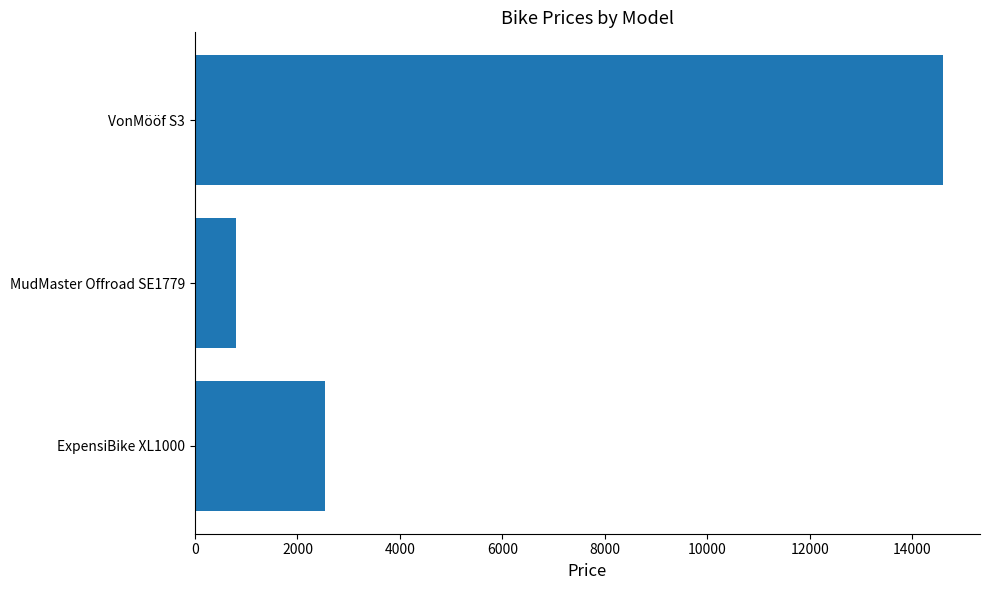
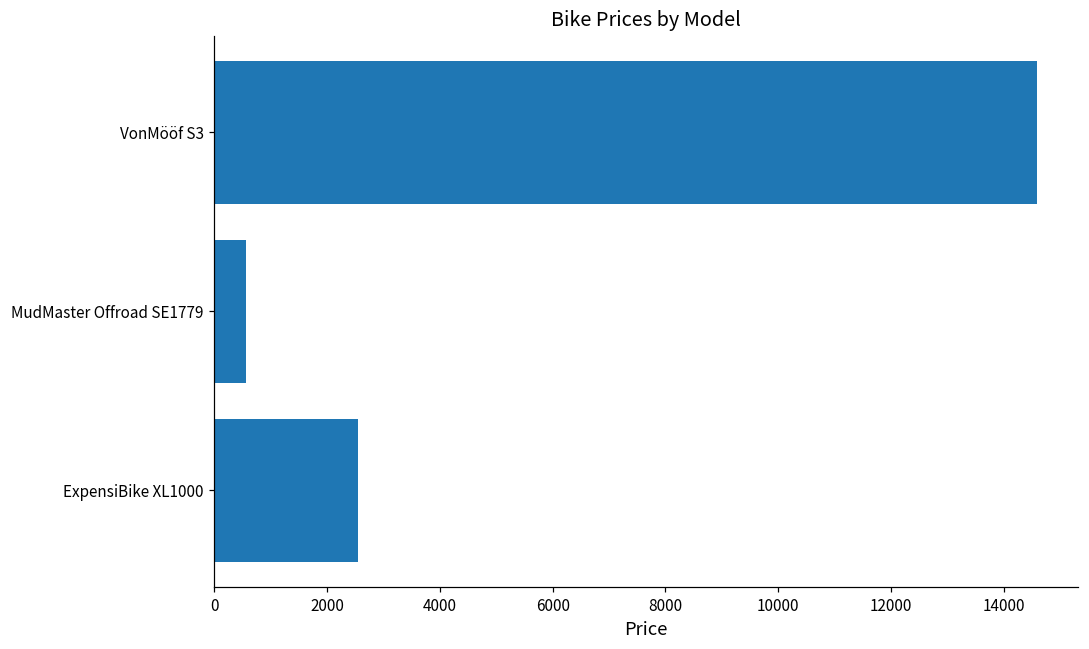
  {
    "VonMööf S3": 14600,
-   "MudMaster Offroad SE1779": 800,
+   "MudMaster Offroad SE1779": 600,
    "ExpensiBike XL1000": 2500
  }
